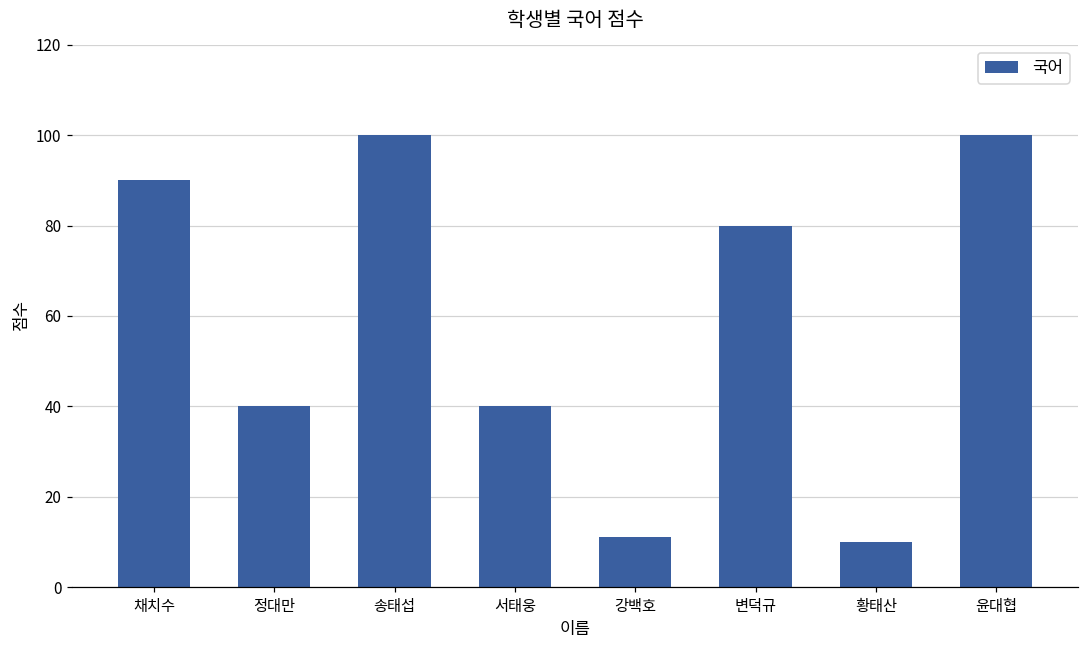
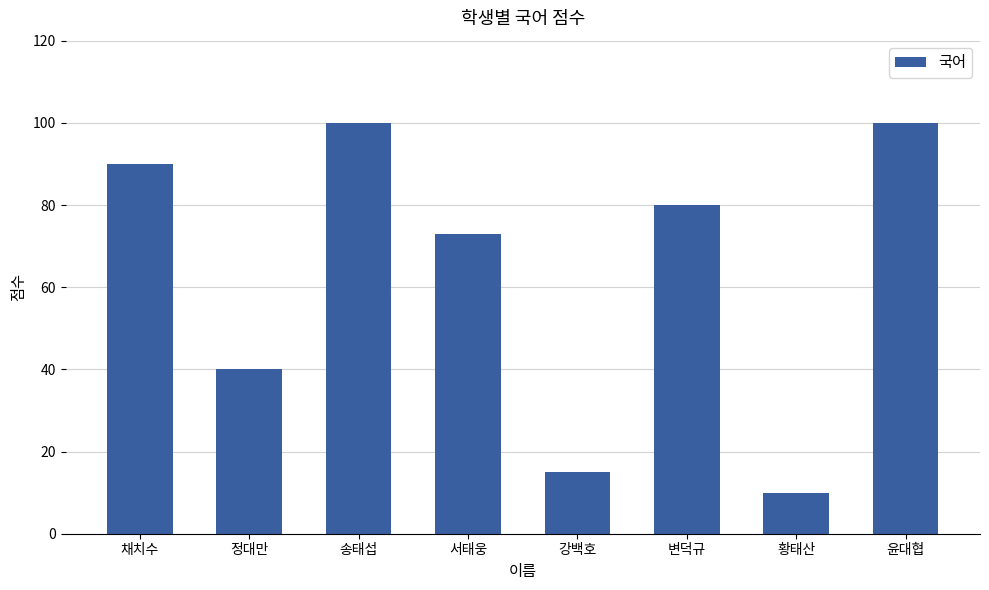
  {
    "채치수": 90,
    "정대만": 40,
    "송태섭": 100,
-   "서태웅": 40,
-   "강백호": 11,
+   "서태웅": 73,
+   "강백호": 15,
    "변덕규": 80,
    "황태산": 10,
    "윤대협": 100
  }
